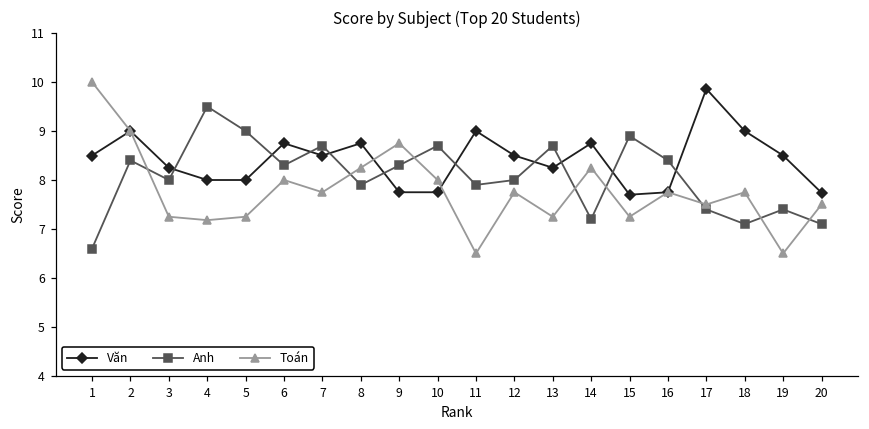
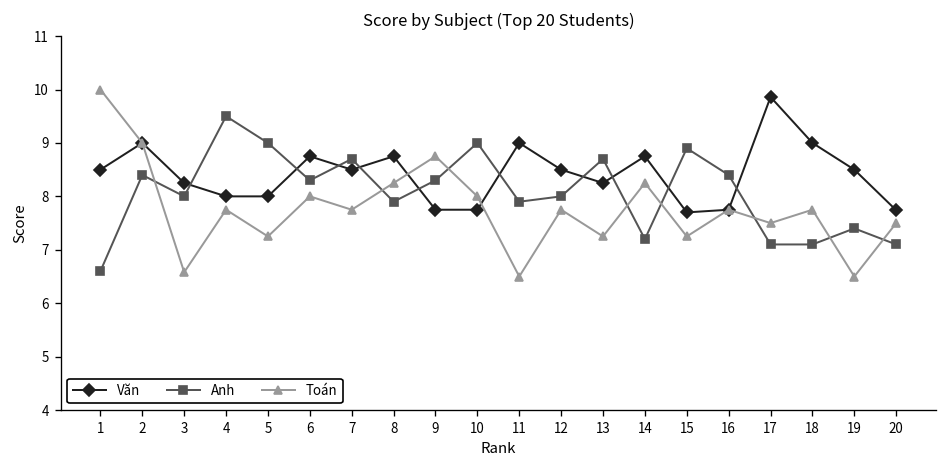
  {
    "Văn": {
      "1": 8.5,
      "3": 8.3,
      "4": 8.0,
      "5": 8.0,
      "6": 8.8,
      "7": 8.5,
      "8": 8.8,
      "9": 7.8,
      "10": 7.8,
      "11": 9.0,
      "12": 8.5,
      "13": 8.3,
      "14": 8.8,
      "15": 7.7,
      "17": 9.9,
      "18": 9.0,
      "19": 8.5,
      "20": 7.7
    },
    "Anh": {
      "1": 6.6,
      "2": 8.4,
      "3": 8.0,
      "4": 9.5,
      "5": 9.0,
      "6": 8.3,
      "7": 8.7,
      "8": 7.9,
      "9": 8.3,
-     "10": 8.7,
+     "10": 9.0,
      "11": 7.9,
      "12": 8.0,
      "13": 8.7,
      "14": 7.2,
      "15": 8.9,
      "16": 8.4,
-     "17": 7.4,
+     "17": 7.1,
      "18": 7.1,
      "19": 7.4,
      "20": 7.1
    },
    "Toán": {
      "1": 10.0,
-     "3": 7.3,
-     "4": 7.2,
+     "3": 6.6,
+     "4": 7.8,
      "5": 7.3,
      "6": 8.0,
      "7": 7.8,
      "8": 8.3,
      "9": 8.8,
      "10": 8.0,
      "11": 6.5,
      "12": 7.8,
      "13": 7.3,
      "14": 8.3,
      "15": 7.3,
      "17": 7.5,
      "18": 7.8,
      "19": 6.5,
      "20": 7.5
    }
  }
